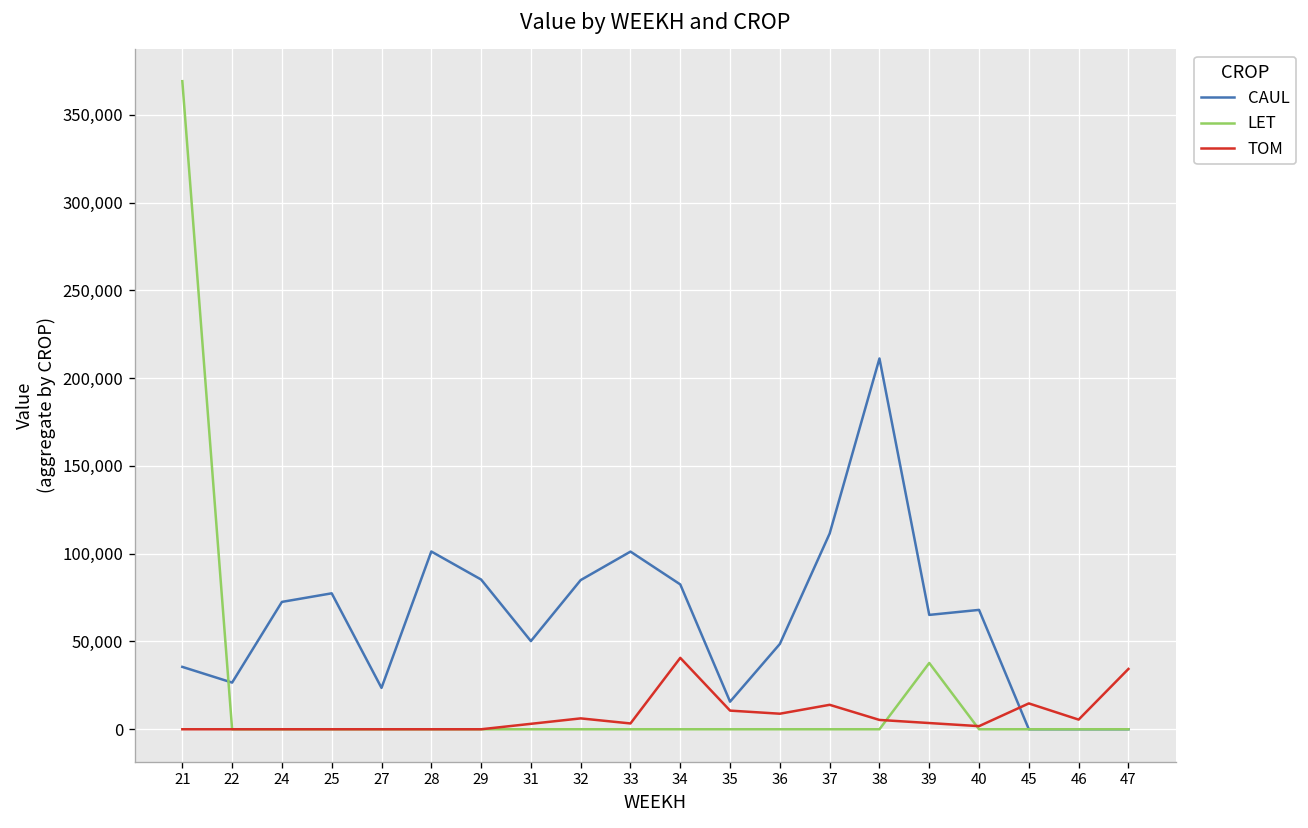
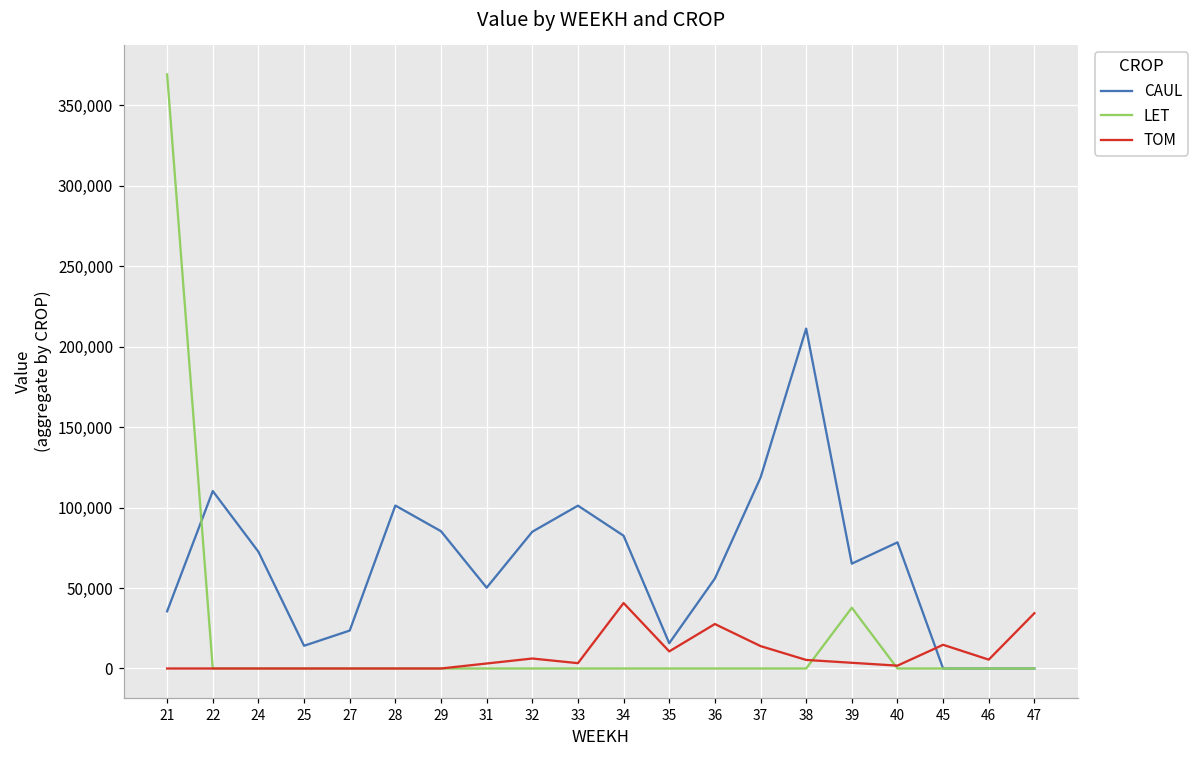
  {
    "CAUL": {
      "21": "36,000",
-     "22": "27,000",
+     "22": "110,000",
      "24": "73,000",
-     "25": "77,000",
+     "25": "14,000",
      "27": "24,000",
      "28": "101,000",
      "29": "85,000",
      "31": "50,000",
      "32": "85,000",
      "33": "101,000",
      "34": "83,000",
      "35": "16,000",
-     "36": "49,000",
-     "37": "112,000",
+     "36": "56,000",
+     "37": "119,000",
      "38": "211,000",
      "39": "65,000",
-     "40": "68,000"
+     "40": "78,000"
    },
    "LET": {
      "21": "369,000",
      "31": "0",
      "32": "0",
      "33": "0",
      "34": "0",
      "35": "0",
      "36": "0",
      "37": "0",
      "38": "0",
      "39": "38,000",
      "40": "0"
    },
    "TOM": {
      "21": "0",
      "31": "3,000",
      "32": "6,000",
      "33": "3,000",
      "34": "41,000",
      "35": "11,000",
-     "36": "9,000",
+     "36": "28,000",
      "37": "14,000",
      "38": "5,000",
      "39": "4,000",
      "40": "2,000",
      "45": "15,000",
      "46": "6,000",
      "47": "34,000"
    }
  }
